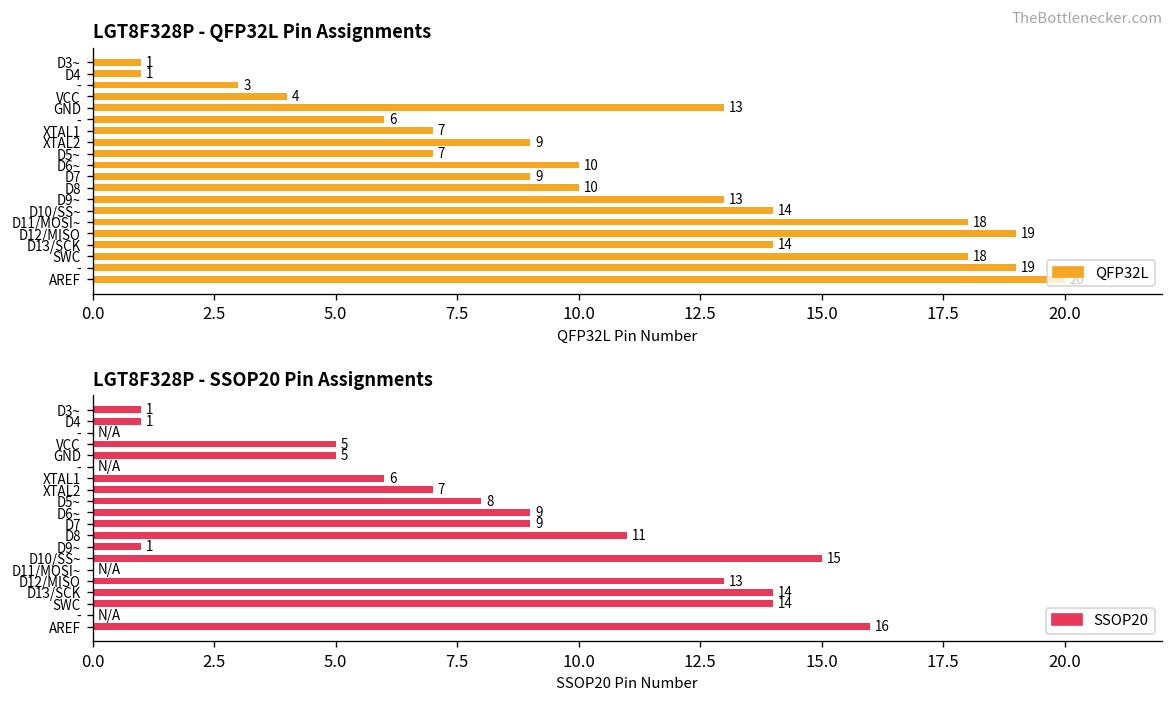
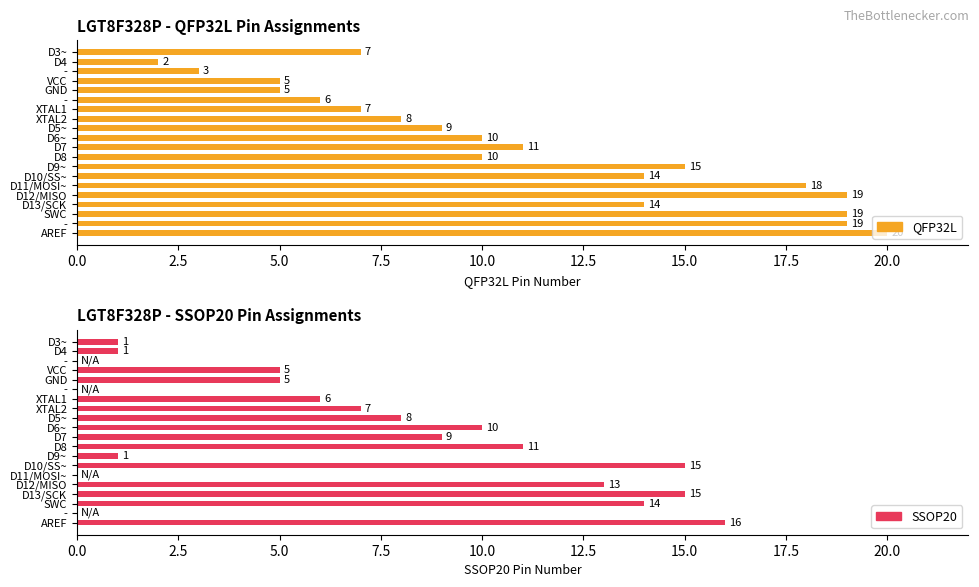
  {
    "LGT8F328P - QFP32L Pin Assignments": {
-     "D3~": 1,
-     "D4": 1,
-     "VCC": 4,
-     "GND": 13,
+     "D3~": 7,
+     "D4": 2,
+     "VCC": 5,
+     "GND": 5,
      "XTAL1": 7,
-     "XTAL2": 9,
-     "D5~": 7,
+     "XTAL2": 8,
+     "D5~": 9,
      "D6~": 10,
-     "D7": 9,
+     "D7": 11,
      "D8": 10,
-     "D9~": 13,
+     "D9~": 15,
      "D10/SS~": 14,
      "D11/MOSI~": 18,
      "D12/MISO": 19,
      "D13/SCK": 14,
-     "SWC": 18
+     "SWC": 19
    },
    "LGT8F328P - SSOP20 Pin Assignments": {
      "D3~": 1,
      "D4": 1,
      "VCC": 5,
      "GND": 5,
      "XTAL1": 6,
      "XTAL2": 7,
      "D5~": 8,
-     "D6~": 9,
+     "D6~": 10,
      "D7": 9,
      "D8": 11,
      "D9~": 1,
      "D10/SS~": 15,
      "D12/MISO": 13,
-     "D13/SCK": 14,
+     "D13/SCK": 15,
      "SWC": 14,
      "AREF": 16
    }
  }
